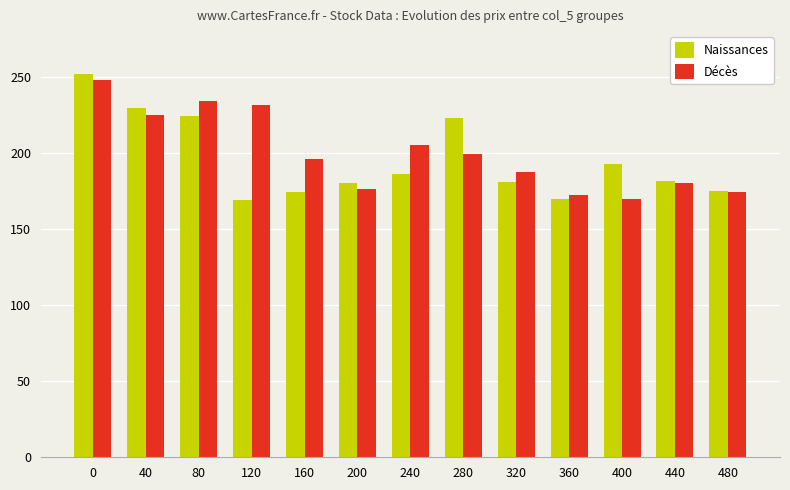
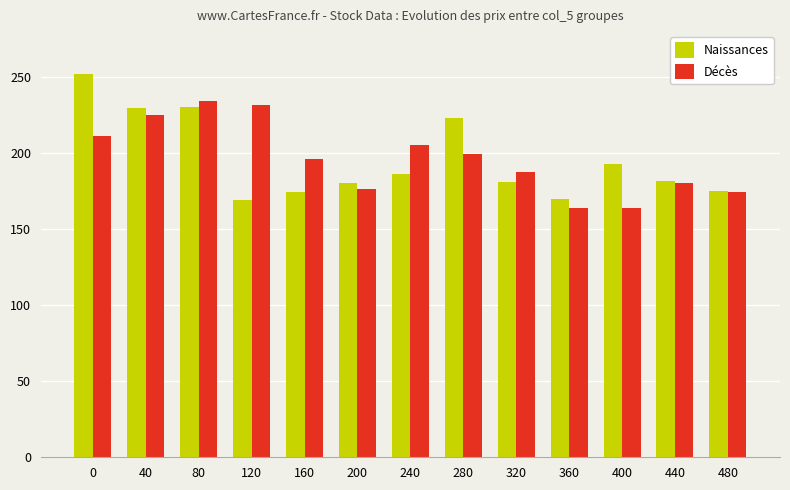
  {
    "Naissances": {
      "0": 252,
      "40": 229,
-     "80": 224,
+     "80": 230,
      "120": 169,
      "160": 174,
      "200": 180,
      "240": 186,
      "280": 223,
      "320": 181,
      "360": 169,
      "400": 193,
      "440": 182,
      "480": 175
    },
    "Décès": {
-     "0": 248,
+     "0": 211,
      "40": 225,
      "80": 234,
      "120": 232,
      "160": 196,
      "200": 176,
      "240": 205,
      "280": 199,
      "320": 187,
-     "360": 173,
-     "400": 170,
+     "360": 164,
+     "400": 164,
      "440": 180,
      "480": 174
    }
  }
